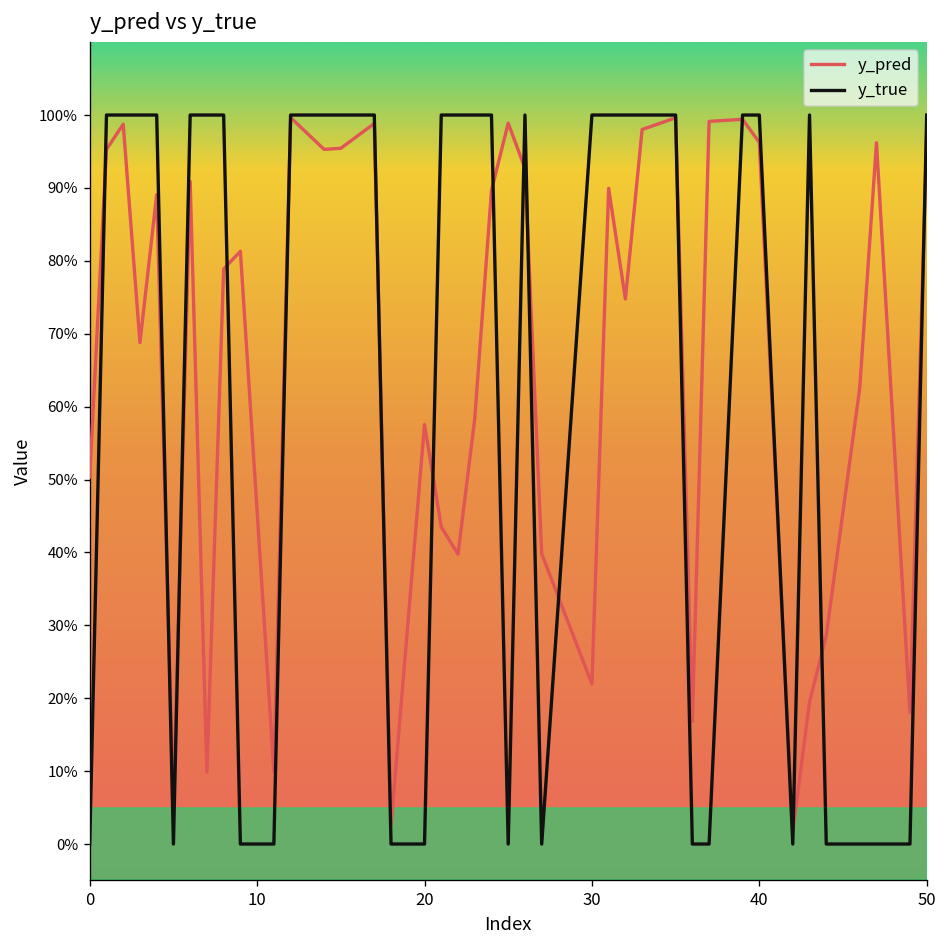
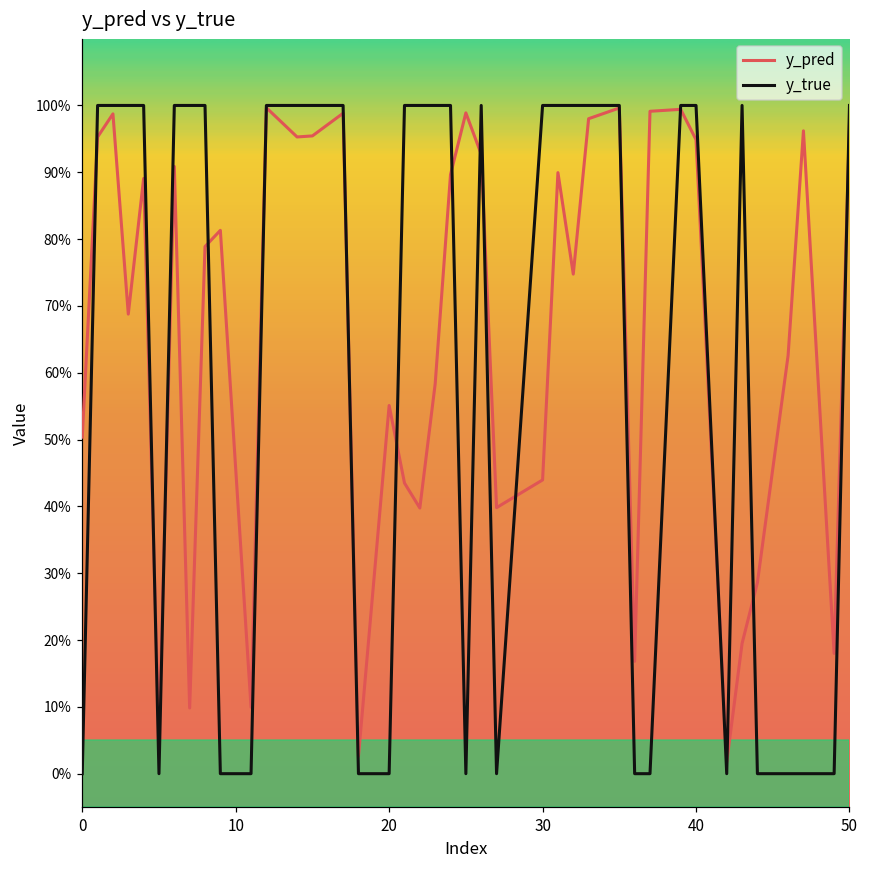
  {
    "y_pred": {
      "0": "50%",
-     "20": "58%",
-     "30": "22%",
-     "40": "96%",
+     "20": "55%",
+     "30": "44%",
+     "40": "95%",
      "50": "97%"
    },
    "y_true": {
      "30": "100%",
      "40": "100%",
      "50": "100%"
    }
  }
